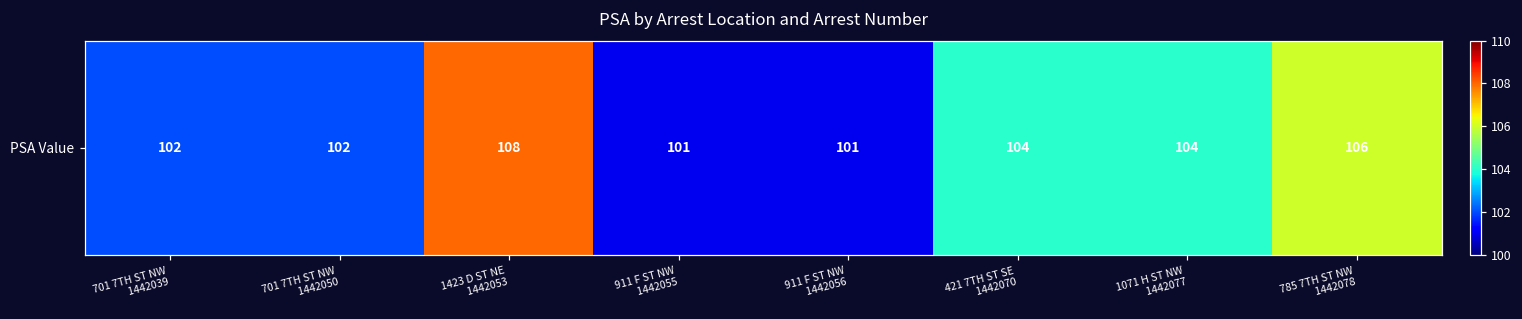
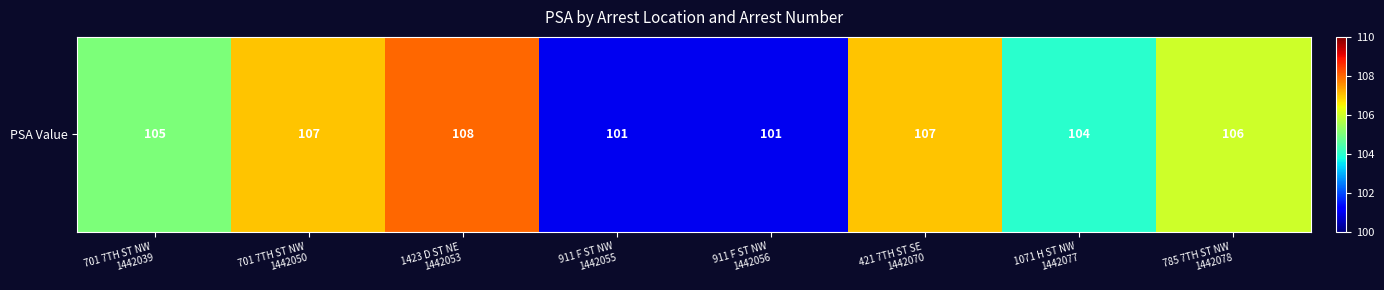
  {
    "PSA Value": {
-     "701 7TH ST NW 1442039": 102,
-     "701 7TH ST NW 1442050": 102,
+     "701 7TH ST NW 1442039": 105,
+     "701 7TH ST NW 1442050": 107,
      "1423 D ST NE 1442053": 108,
      "911 F ST NW 1442055": 101,
      "911 F ST NW 1442056": 101,
-     "421 7TH ST SE 1442070": 104,
+     "421 7TH ST SE 1442070": 107,
      "1071 H ST NW 1442077": 104,
      "785 7TH ST NW 1442078": 106
    }
  }
